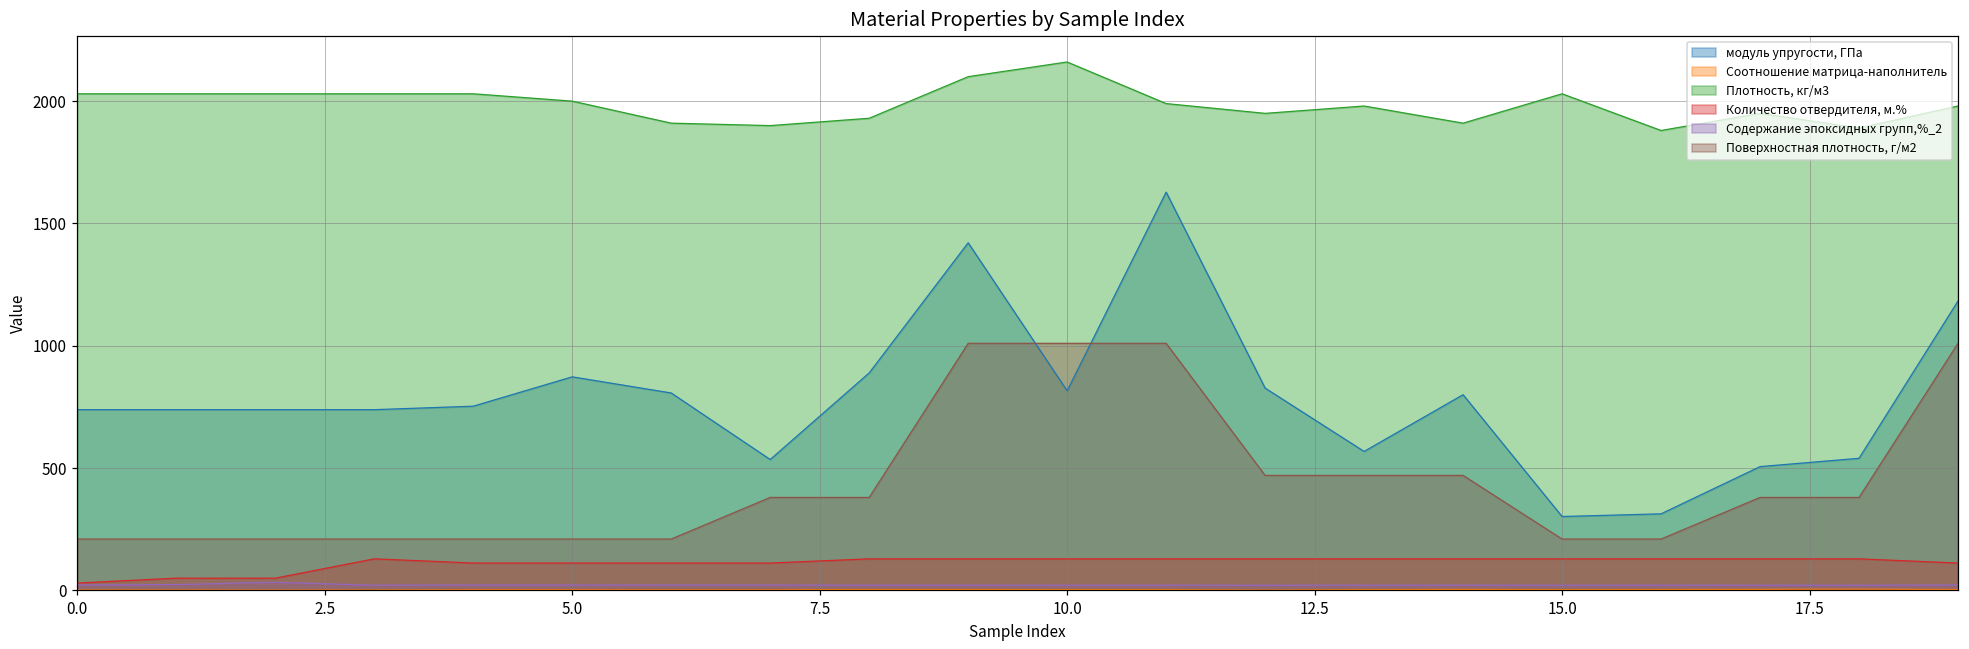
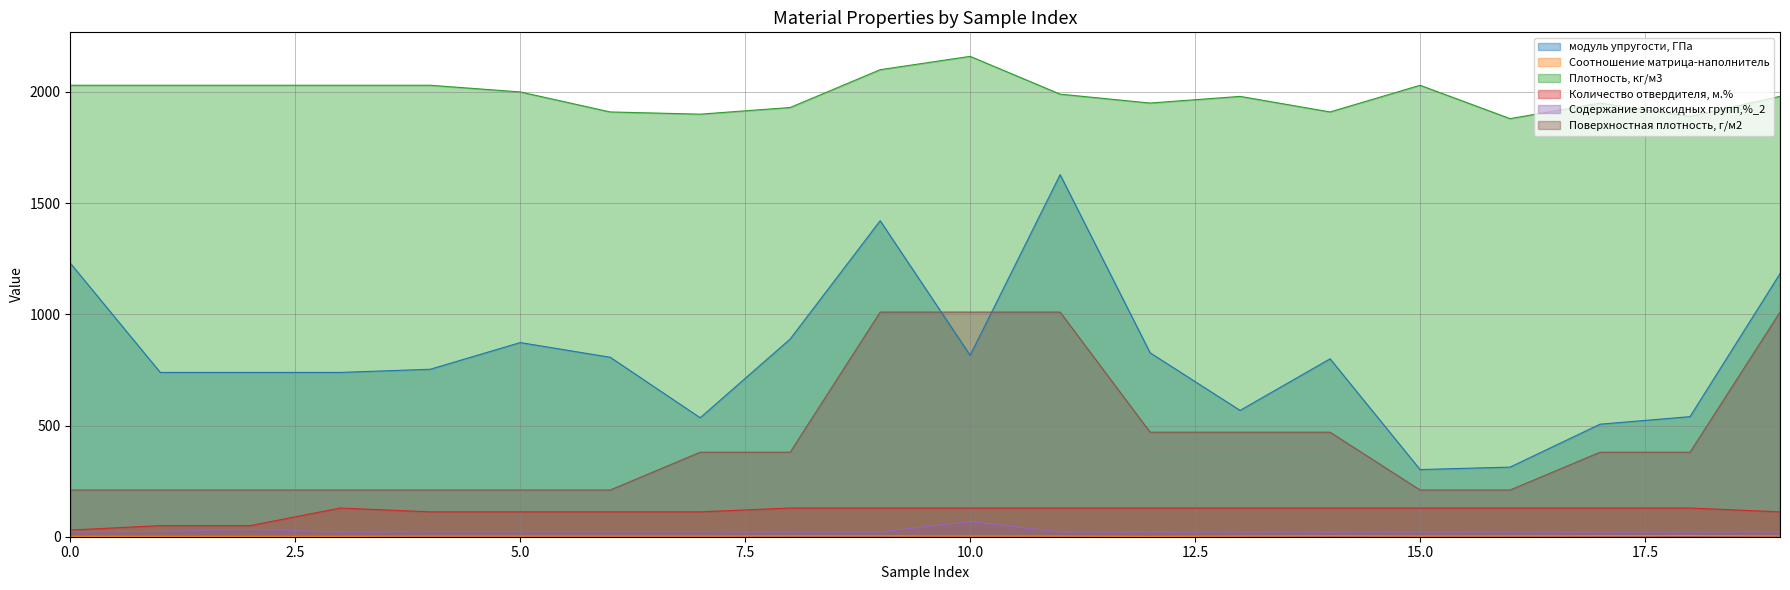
  {
    "модуль упругости, ГПа": {
-     "0.0": 740,
+     "0.0": 1230,
      "5.0": 870,
      "10.0": 820,
      "15.0": 300
    },
    "Плотность, кг/м3": {
      "0.0": 2030,
      "5.0": 2000,
      "10.0": 2160,
      "15.0": 2030
    },
    "Содержание эпоксидных групп,%_2": {
      "5.0": 20,
-     "10.0": 20,
+     "10.0": 70,
      "15.0": 20
    }
  }
